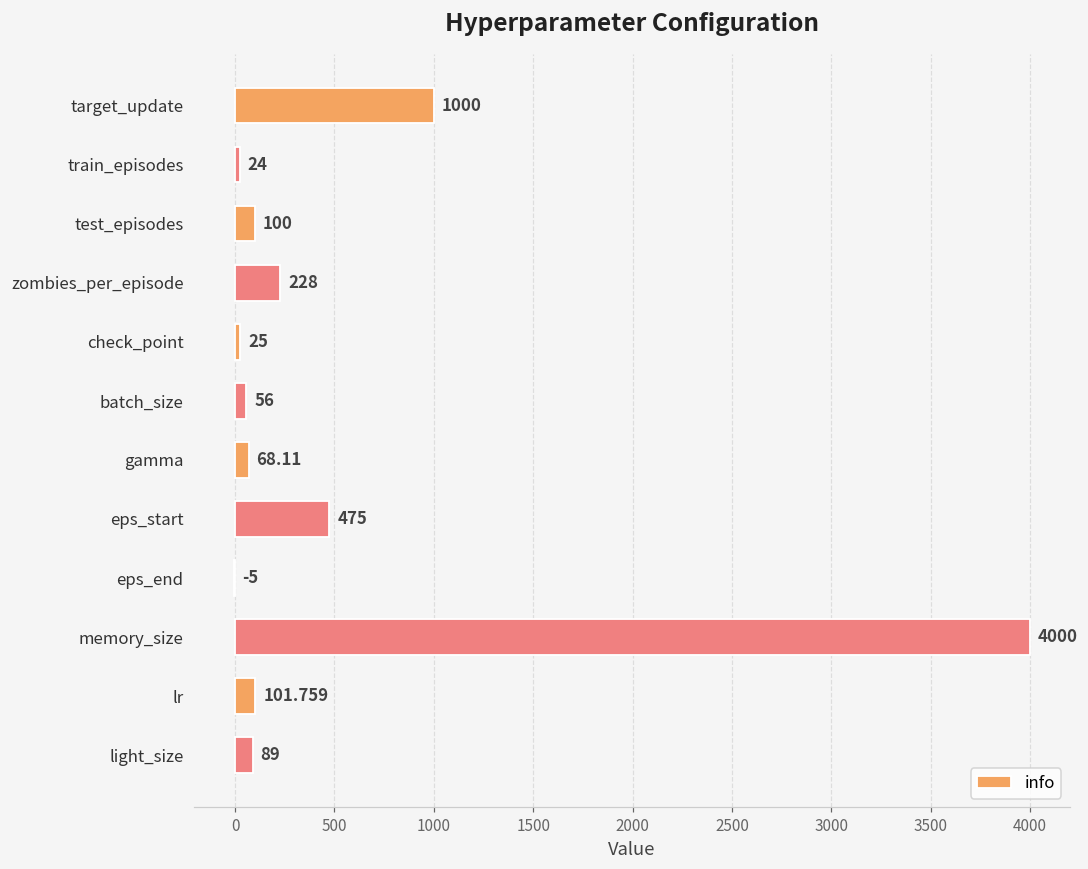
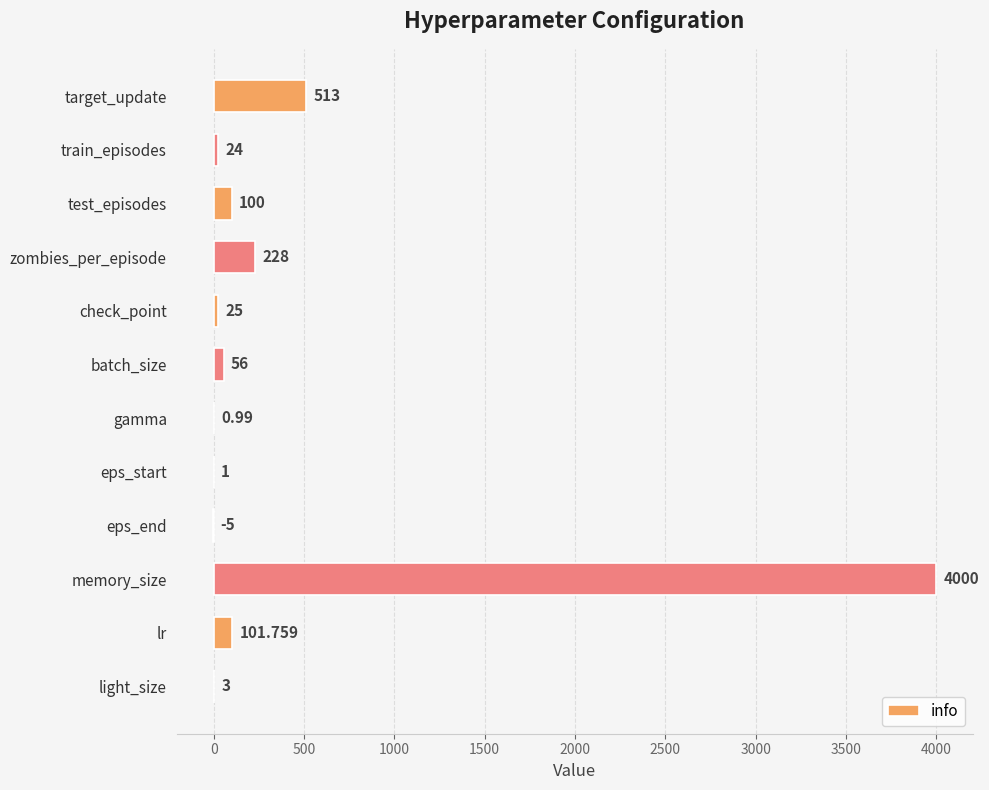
  {
-   "target_update": 1000,
+   "target_update": 513,
    "train_episodes": 24,
    "test_episodes": 100,
    "zombies_per_episode": 228,
    "check_point": 25,
    "batch_size": 56,
-   "gamma": 68.11,
-   "eps_start": 475,
+   "gamma": 0.99,
+   "eps_start": 1,
    "eps_end": -5,
    "memory_size": 4000,
    "lr": 101.759,
-   "light_size": 89
+   "light_size": 3
  }
